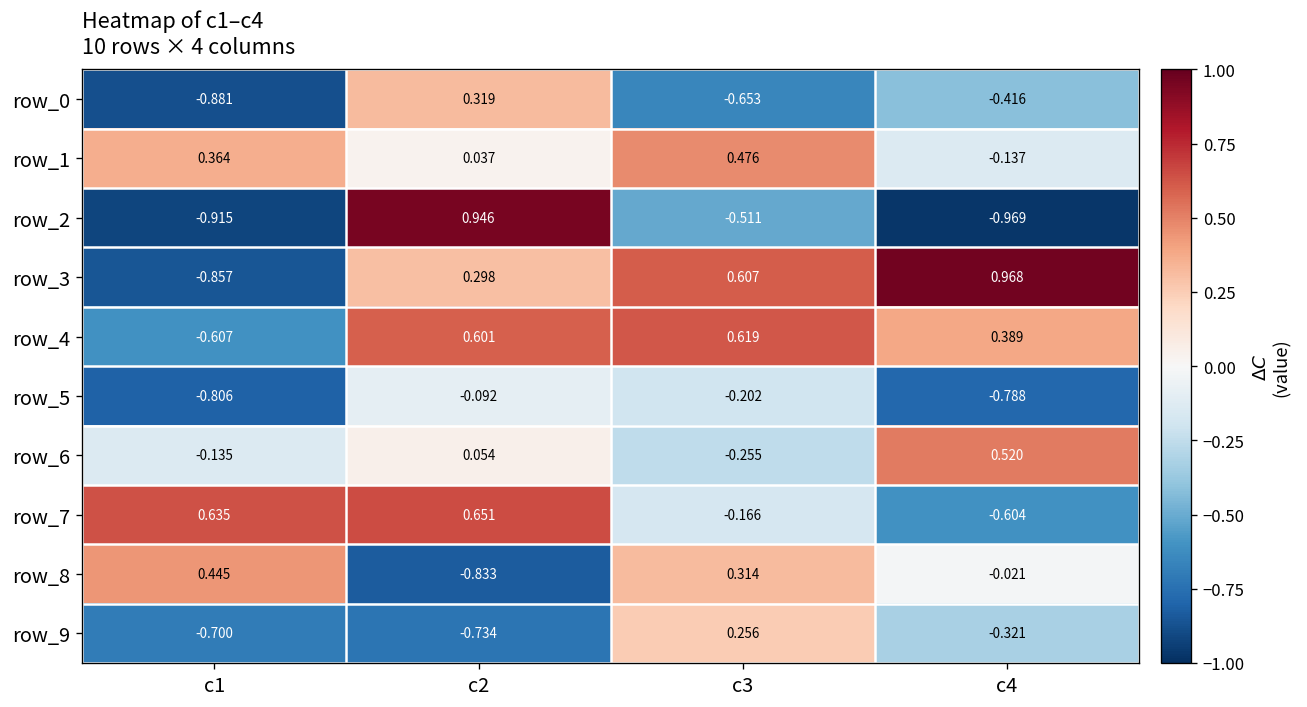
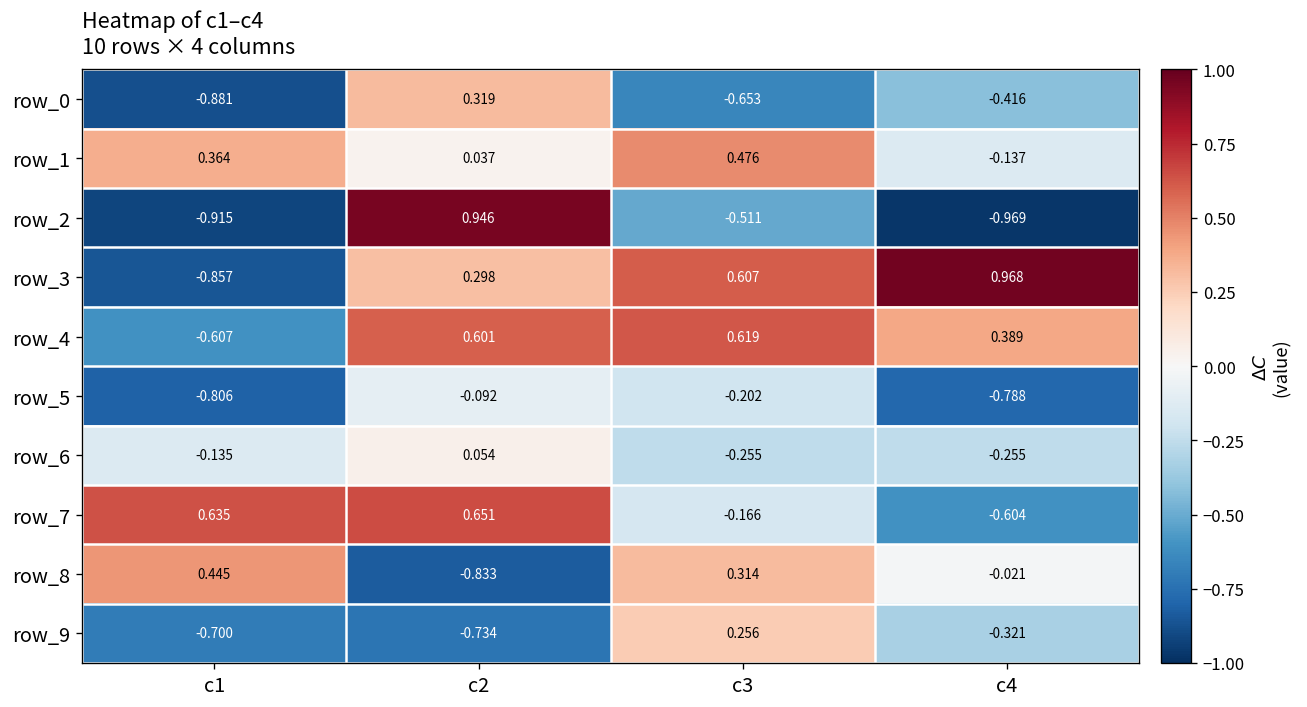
  {
    "row_0": {
      "c1": -0.881,
      "c2": 0.319,
      "c3": -0.653,
      "c4": -0.416
    },
    "row_1": {
      "c1": 0.364,
      "c2": 0.037,
      "c3": 0.476,
      "c4": -0.137
    },
    "row_2": {
      "c1": -0.915,
      "c2": 0.946,
      "c3": -0.511,
      "c4": -0.969
    },
    "row_3": {
      "c1": -0.857,
      "c2": 0.298,
      "c3": 0.607,
      "c4": 0.968
    },
    "row_4": {
      "c1": -0.607,
      "c2": 0.601,
      "c3": 0.619,
      "c4": 0.389
    },
    "row_5": {
      "c1": -0.806,
      "c2": -0.092,
      "c3": -0.202,
      "c4": -0.788
    },
    "row_6": {
      "c1": -0.135,
      "c2": 0.054,
      "c3": -0.255,
-     "c4": 0.520
+     "c4": -0.255
    },
    "row_7": {
      "c1": 0.635,
      "c2": 0.651,
      "c3": -0.166,
      "c4": -0.604
    },
    "row_8": {
      "c1": 0.445,
      "c2": -0.833,
      "c3": 0.314,
      "c4": -0.021
    },
    "row_9": {
      "c1": -0.700,
      "c2": -0.734,
      "c3": 0.256,
      "c4": -0.321
    }
  }
